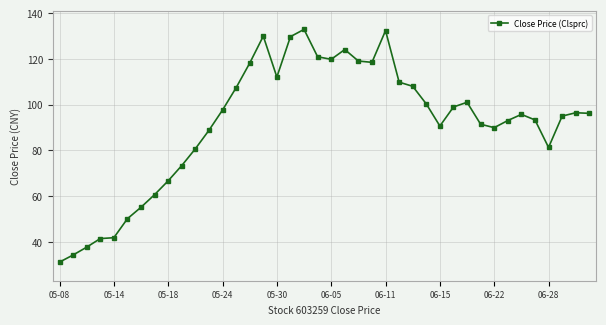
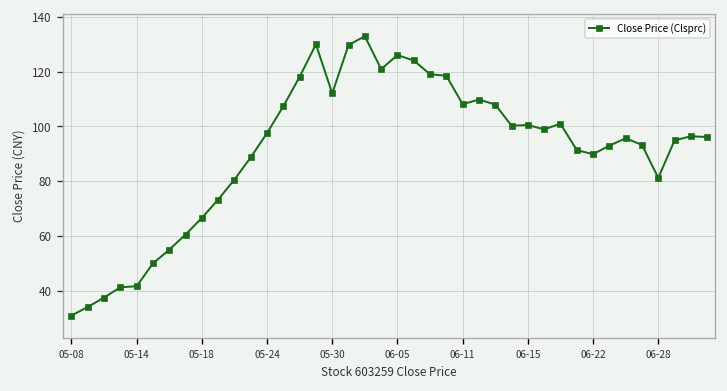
  {
    "05-08": 31,
    "05-14": 42,
    "05-18": 67,
    "05-24": 98,
    "05-30": 112,
-   "06-05": 120,
-   "06-11": 132,
-   "06-15": 91,
+   "06-05": 126,
+   "06-11": 108,
+   "06-15": 101,
    "06-22": 90,
    "06-28": 81
  }
